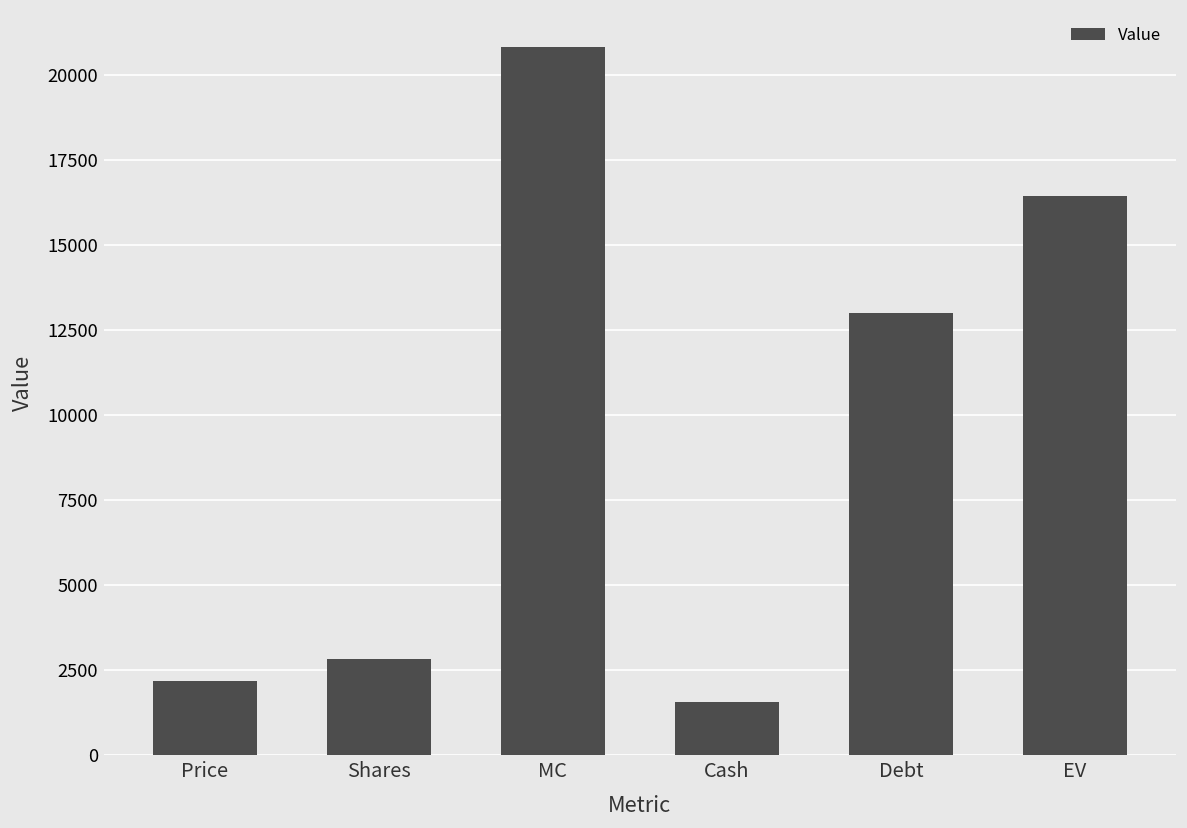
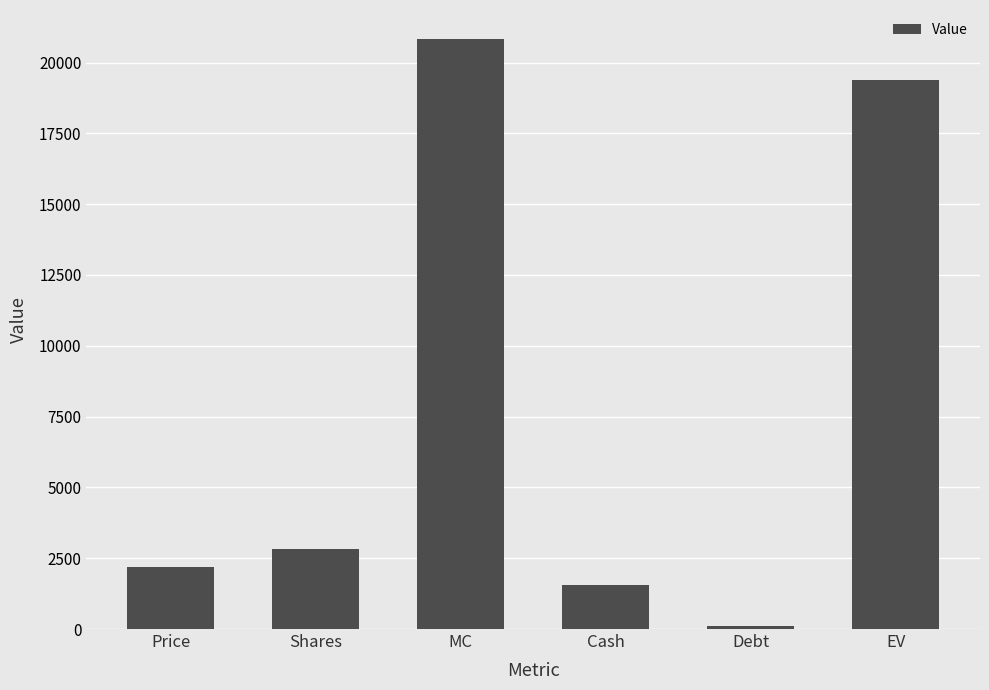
  {
    "Price": 2200,
    "Shares": 2800,
    "MC": 20800,
    "Cash": 1500,
-   "Debt": 13000,
-   "EV": 16400
+   "Debt": 100,
+   "EV": 19400
  }
